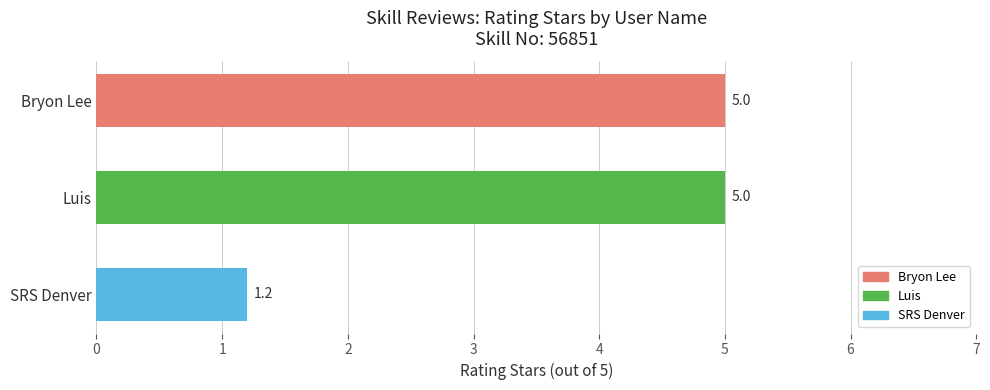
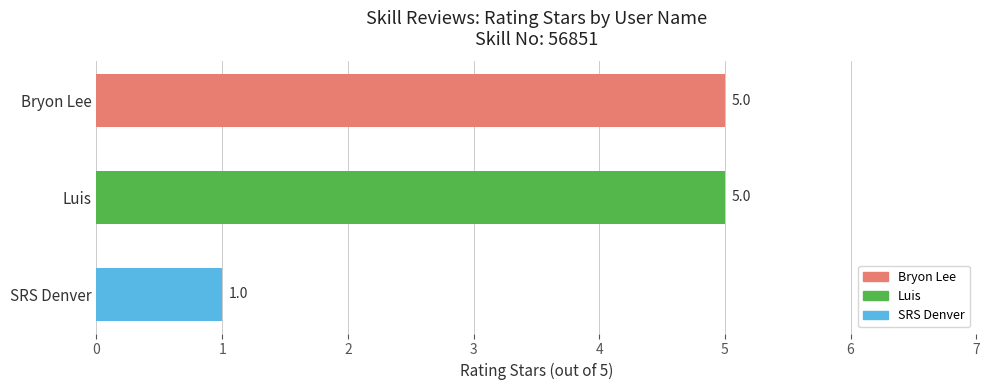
  {
    "Bryon Lee": 5.0,
    "Luis": 5.0,
-   "SRS Denver": 1.2
+   "SRS Denver": 1.0
  }
